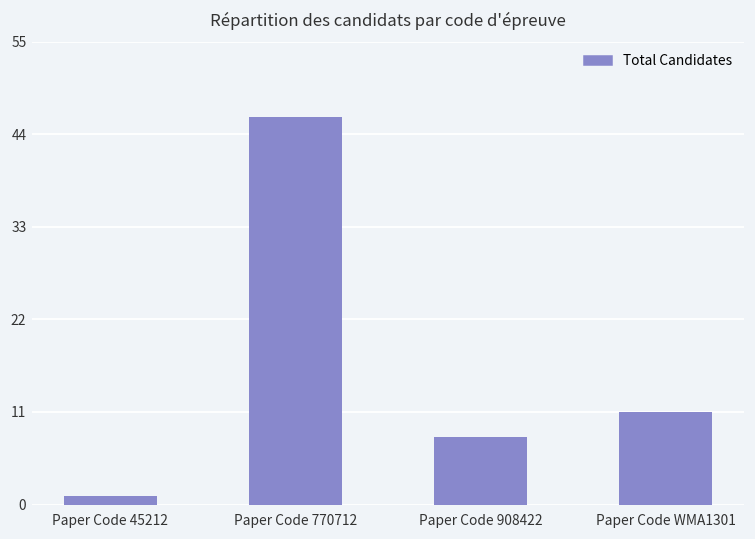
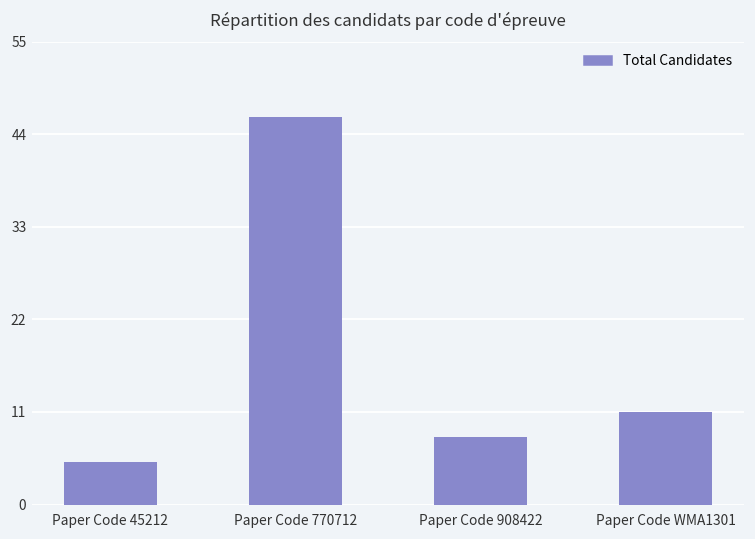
  {
-   "Paper Code 45212": 1,
+   "Paper Code 45212": 5,
    "Paper Code 770712": 46,
    "Paper Code 908422": 8,
    "Paper Code WMA1301": 11
  }
